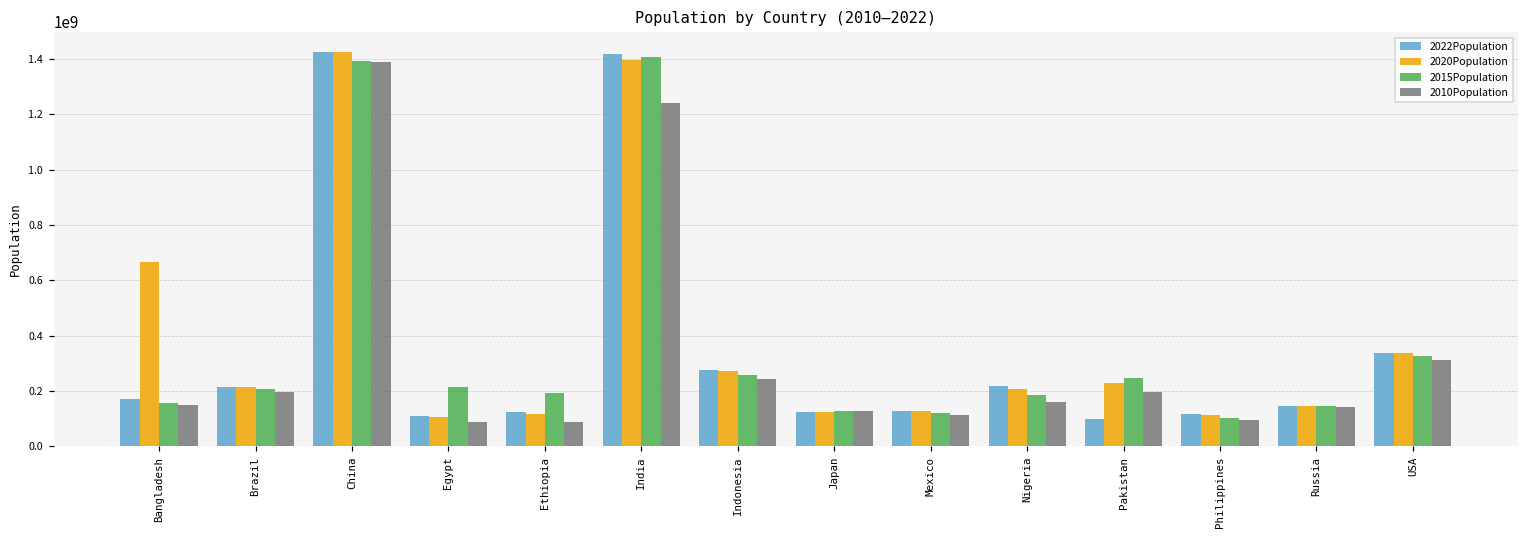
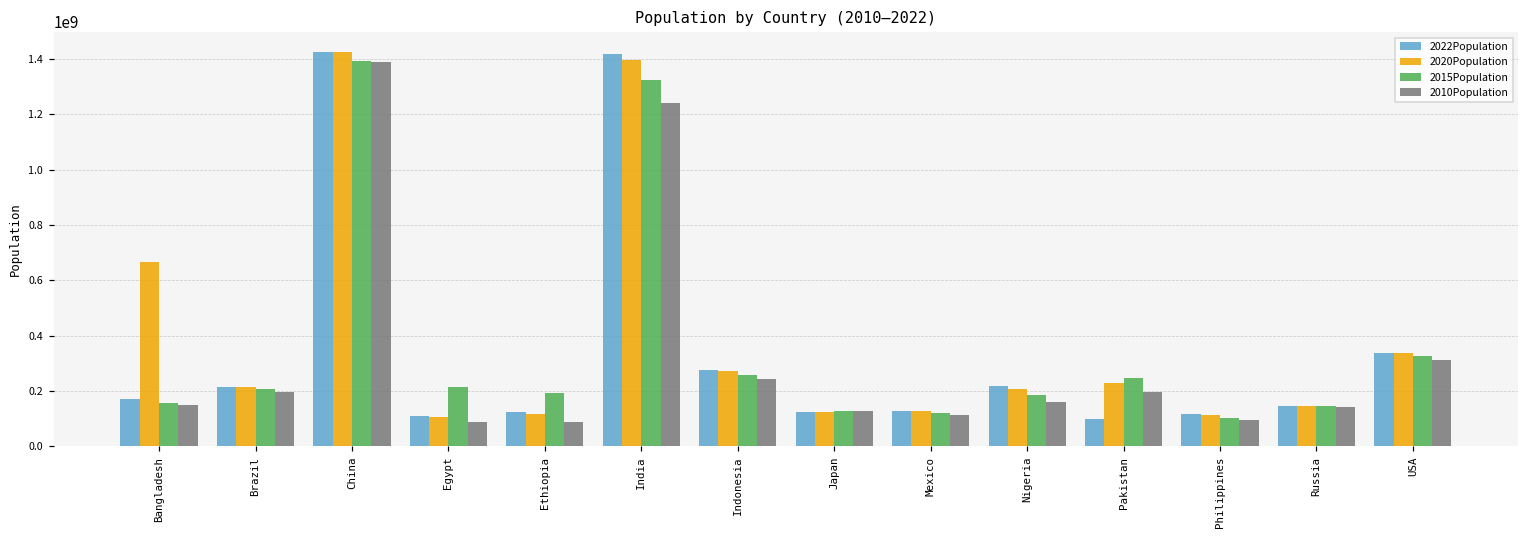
  {
    "2022Population": {
      "Bangladesh": 170000000,
      "Brazil": 220000000,
      "China": 1430000000,
      "Egypt": 110000000,
      "Ethiopia": 120000000,
      "India": 1420000000,
      "Indonesia": 280000000,
      "Japan": 120000000,
      "Mexico": 130000000,
      "Nigeria": 220000000,
      "Pakistan": 100000000,
      "Philippines": 120000000,
      "Russia": 140000000,
      "USA": 340000000
    },
    "2020Population": {
      "Bangladesh": 670000000,
      "Brazil": 210000000,
      "China": 1420000000,
      "Egypt": 110000000,
      "Ethiopia": 120000000,
      "India": 1400000000,
      "Indonesia": 270000000,
      "Japan": 130000000,
      "Mexico": 130000000,
      "Nigeria": 210000000,
      "Pakistan": 230000000,
      "Philippines": 110000000,
      "Russia": 150000000,
      "USA": 340000000
    },
    "2015Population": {
      "Bangladesh": 160000000,
      "Brazil": 210000000,
      "China": 1390000000,
      "Egypt": 210000000,
      "Ethiopia": 190000000,
-     "India": 1410000000,
+     "India": 1320000000,
      "Indonesia": 260000000,
      "Japan": 130000000,
      "Mexico": 120000000,
      "Nigeria": 180000000,
      "Pakistan": 250000000,
      "Philippines": 100000000,
      "Russia": 140000000,
      "USA": 320000000
    },
    "2010Population": {
      "Bangladesh": 150000000,
      "Brazil": 200000000,
      "China": 1390000000,
      "Egypt": 90000000,
      "Ethiopia": 90000000,
      "India": 1240000000,
      "Indonesia": 240000000,
      "Japan": 130000000,
      "Mexico": 110000000,
      "Nigeria": 160000000,
      "Pakistan": 190000000,
      "Philippines": 90000000,
      "Russia": 140000000,
      "USA": 310000000
    }
  }
